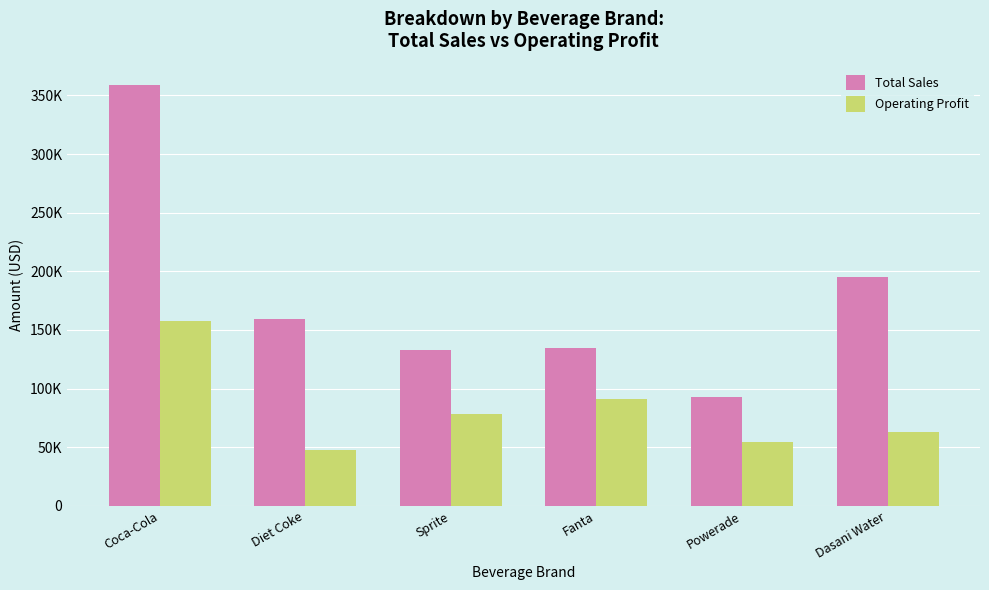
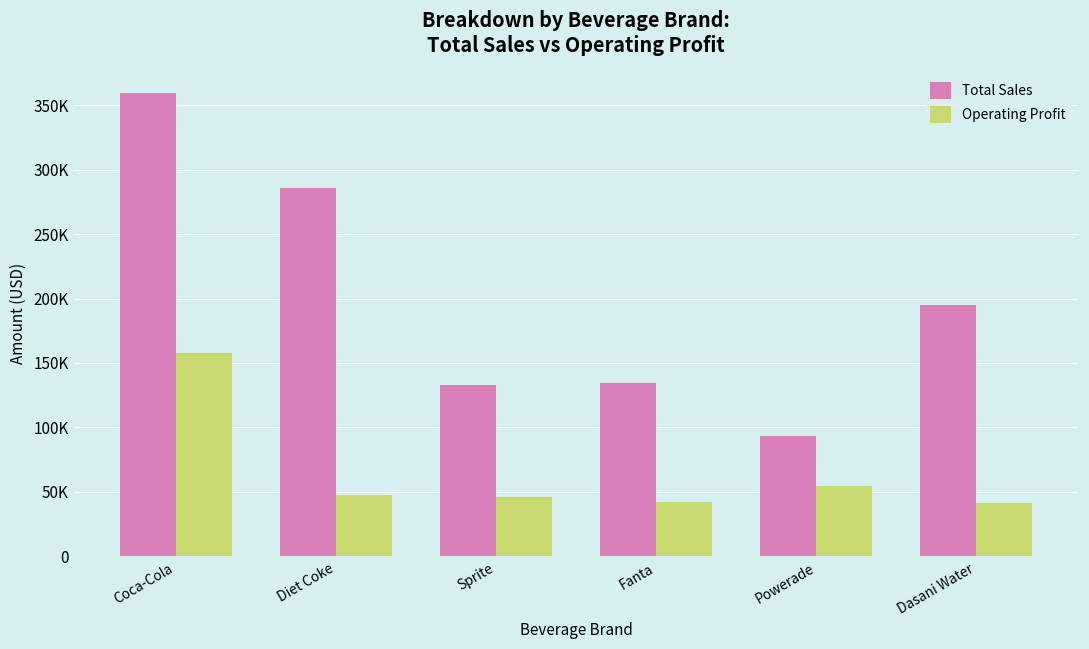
  {
    "Total Sales": {
      "Coca-Cola": 359000,
-     "Diet Coke": 160000,
+     "Diet Coke": 286000,
      "Sprite": 133000,
      "Fanta": 135000,
      "Powerade": 93000,
      "Dasani Water": 195000
    },
    "Operating Profit": {
      "Coca-Cola": 158000,
      "Diet Coke": 48000,
-     "Sprite": 78000,
-     "Fanta": 91000,
+     "Sprite": 46000,
+     "Fanta": 42000,
      "Powerade": 54000,
-     "Dasani Water": 63000
+     "Dasani Water": 41000
    }
  }
